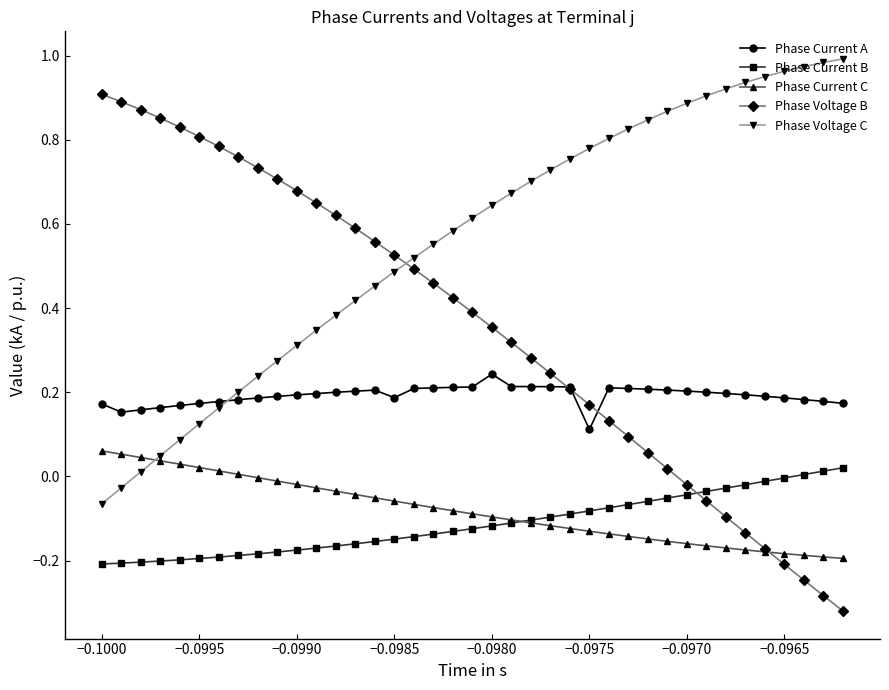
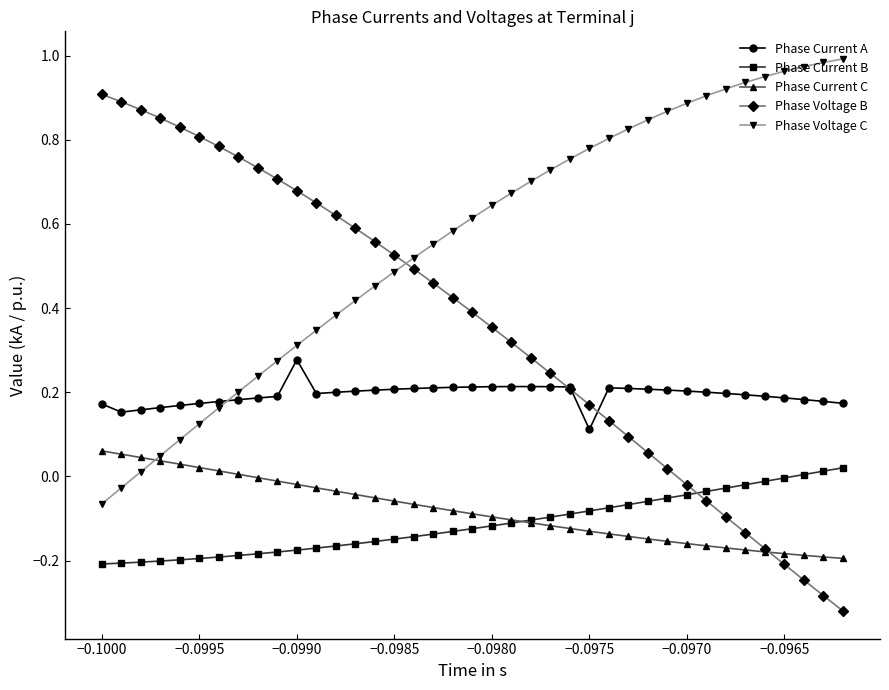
  {
    "Phase Current A": {
      "−0.1000": 0.17,
      "−0.0995": 0.17,
-     "−0.0990": 0.19,
-     "−0.0985": 0.19,
-     "−0.0980": 0.24,
+     "−0.0990": 0.28,
+     "−0.0985": 0.21,
+     "−0.0980": 0.21,
      "−0.0975": 0.11,
      "−0.0970": 0.20,
      "−0.0965": 0.19
    }
  }
